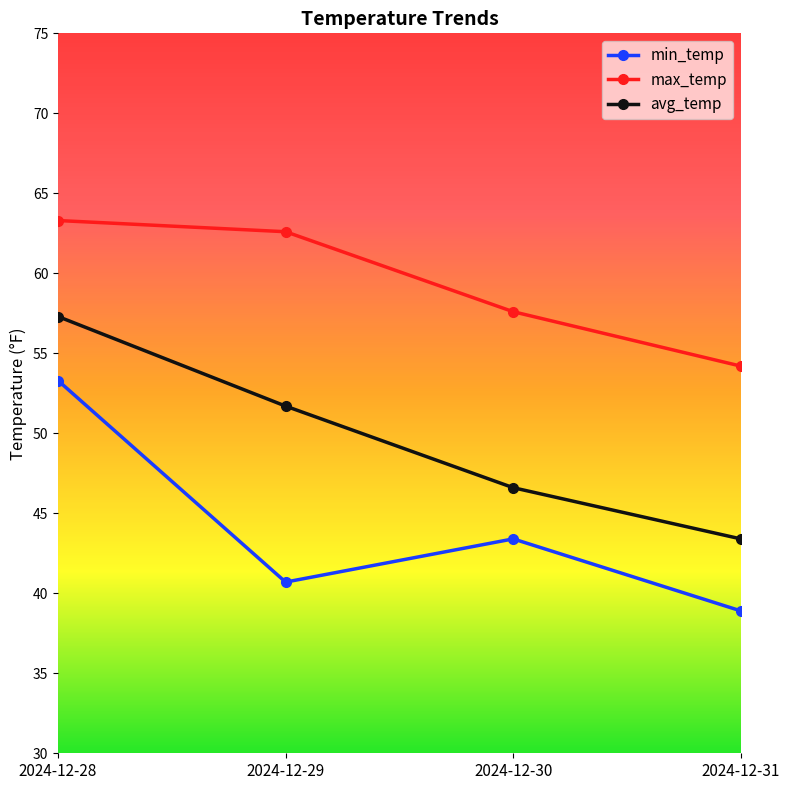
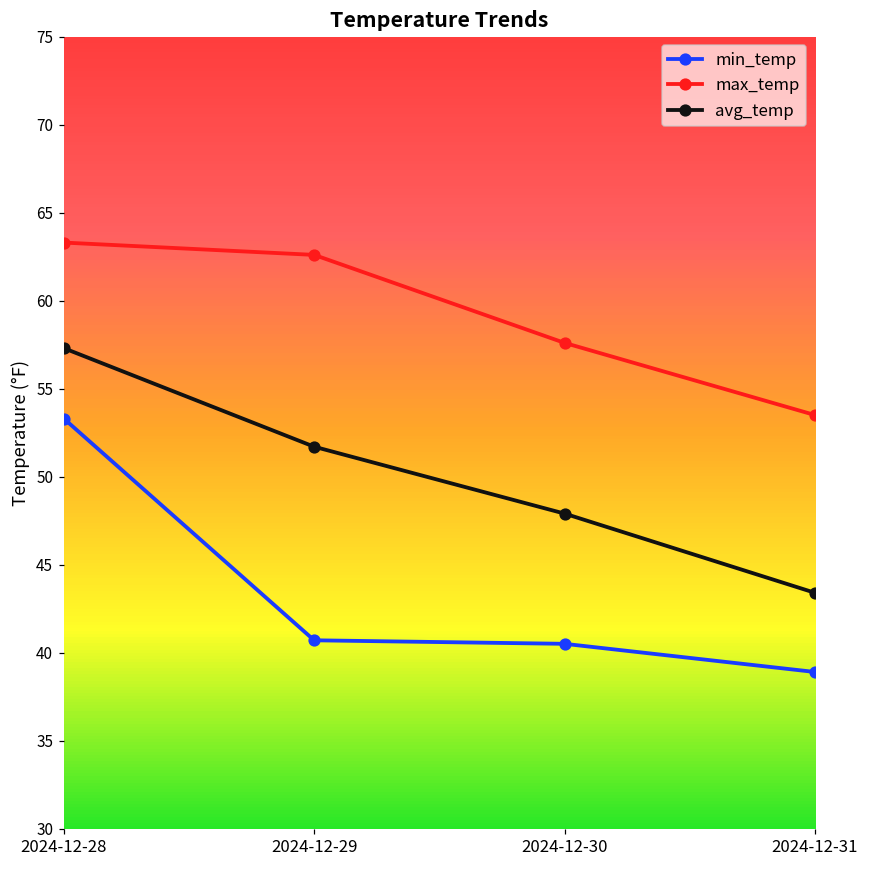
  {
    "min_temp": {
      "2024-12-28": 53.3,
      "2024-12-29": 40.7,
-     "2024-12-30": 43.4,
+     "2024-12-30": 40.5,
      "2024-12-31": 38.9
    },
    "max_temp": {
      "2024-12-28": 63.3,
      "2024-12-29": 62.6,
      "2024-12-30": 57.6,
-     "2024-12-31": 54.2
+     "2024-12-31": 53.5
    },
    "avg_temp": {
      "2024-12-28": 57.3,
      "2024-12-29": 51.7,
-     "2024-12-30": 46.6,
+     "2024-12-30": 47.9,
      "2024-12-31": 43.4
    }
  }
